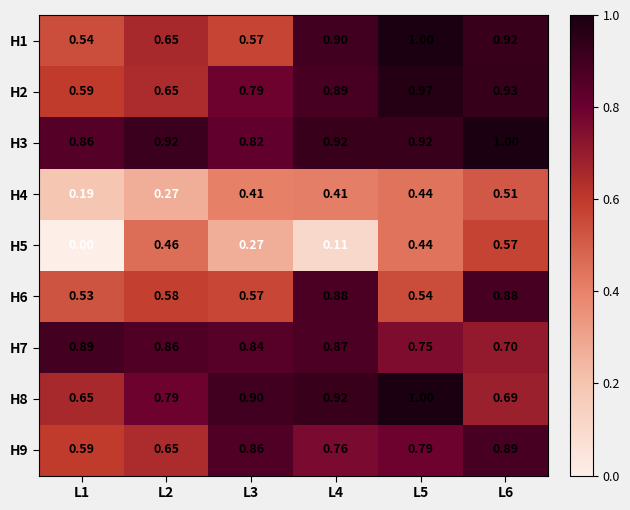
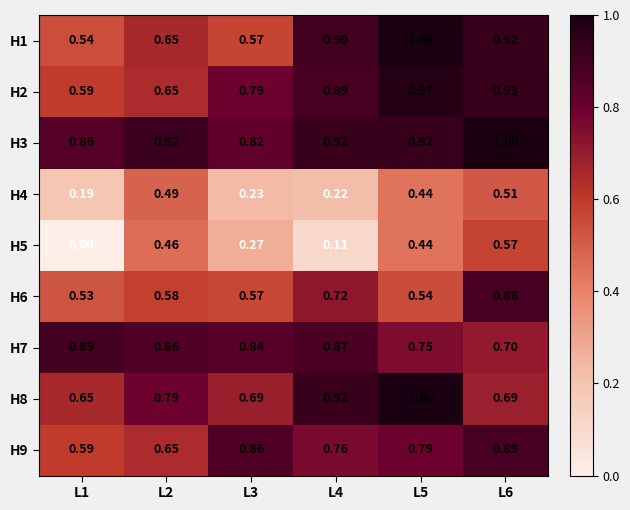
  {
    "H1": {
      "L1": 0.54,
      "L2": 0.65,
      "L3": 0.57,
      "L4": 0.90,
      "L6": 0.92
    },
    "H2": {
      "L1": 0.59,
      "L2": 0.65,
      "L3": 0.79,
      "L4": 0.89,
      "L6": 0.93
    },
    "H3": {
      "L1": 0.86,
      "L2": 0.92,
      "L3": 0.82,
      "L4": 0.92,
      "L5": 0.92
    },
    "H4": {
      "L1": 0.19,
-     "L2": 0.27,
-     "L3": 0.41,
-     "L4": 0.41,
+     "L2": 0.49,
+     "L3": 0.23,
+     "L4": 0.22,
      "L5": 0.44,
      "L6": 0.51
    },
    "H5": {
      "L2": 0.46,
      "L3": 0.27,
      "L4": 0.11,
      "L5": 0.44,
      "L6": 0.57
    },
    "H6": {
      "L1": 0.53,
      "L2": 0.58,
      "L3": 0.57,
-     "L4": 0.88,
+     "L4": 0.72,
      "L5": 0.54,
      "L6": 0.88
    },
    "H7": {
      "L1": 0.89,
      "L2": 0.86,
      "L3": 0.84,
      "L4": 0.87,
      "L5": 0.75,
      "L6": 0.70
    },
    "H8": {
      "L1": 0.65,
      "L2": 0.79,
-     "L3": 0.90,
+     "L3": 0.69,
      "L4": 0.92,
      "L6": 0.69
    },
    "H9": {
      "L1": 0.59,
      "L2": 0.65,
      "L3": 0.86,
      "L4": 0.76,
      "L5": 0.79,
      "L6": 0.89
    }
  }
